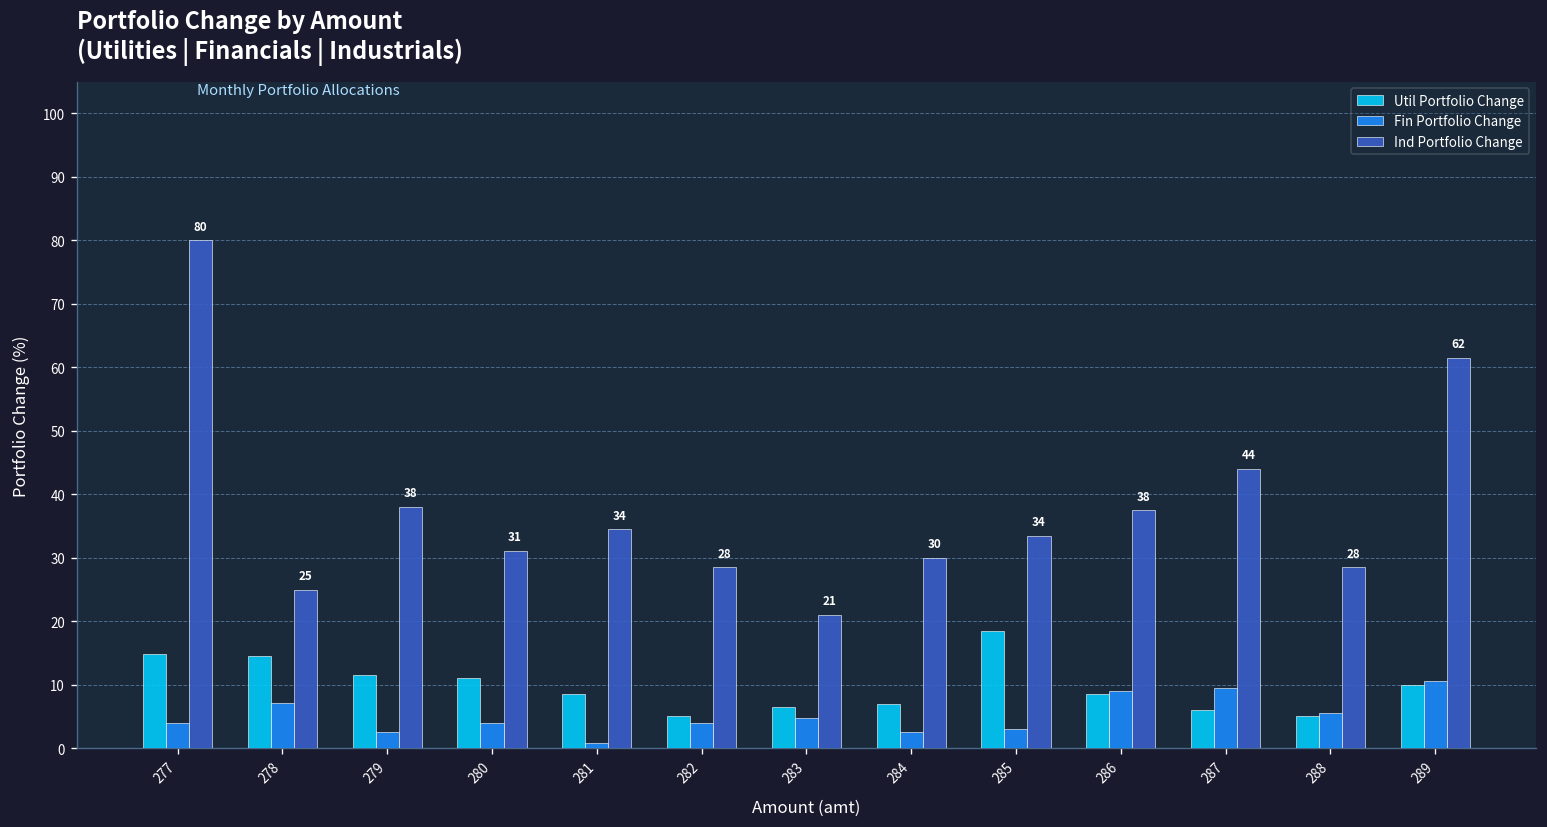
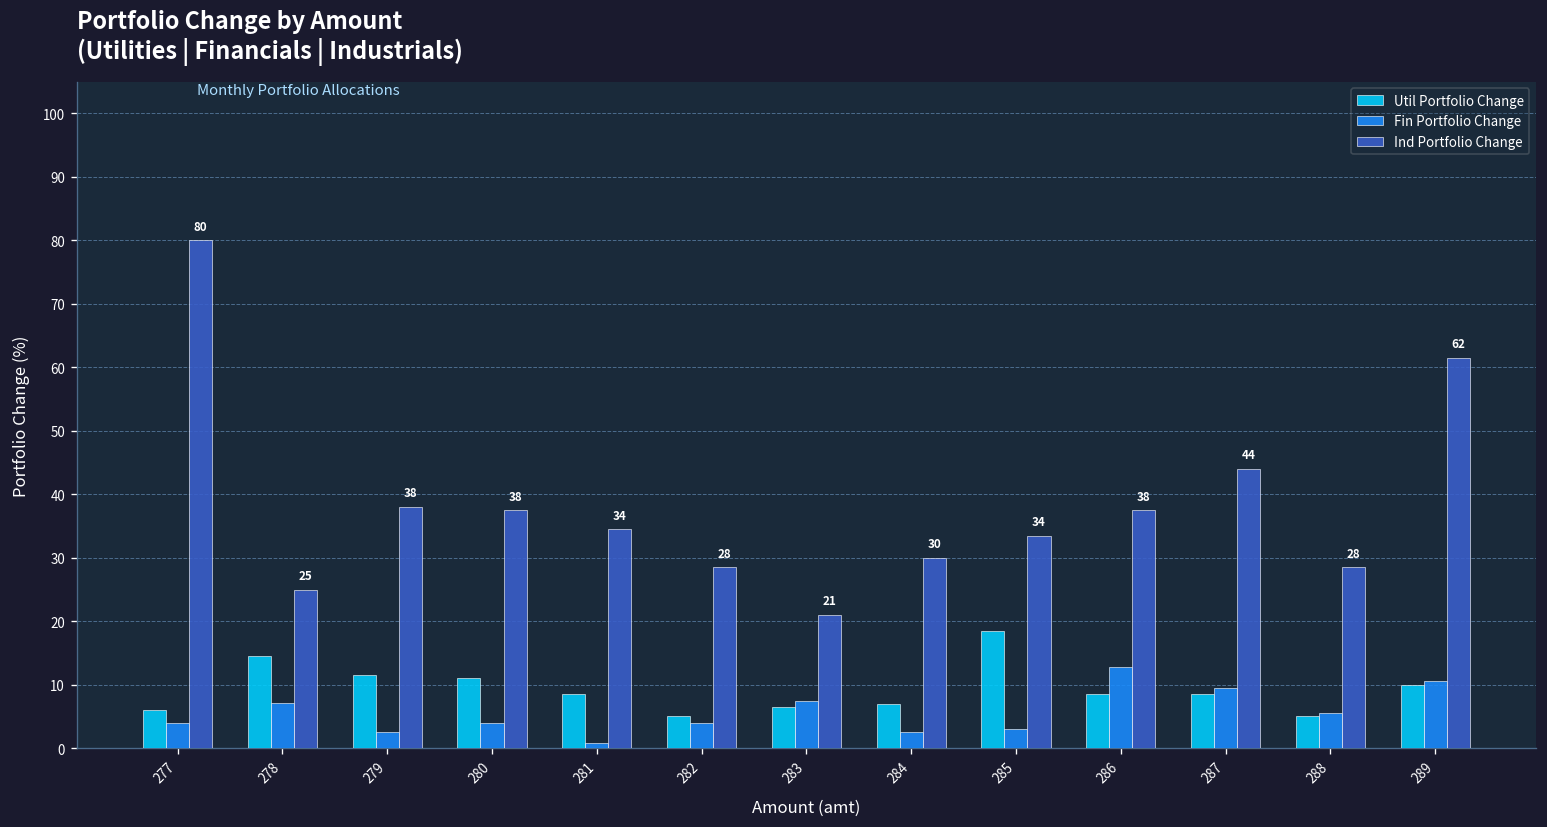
  {
    "Util Portfolio Change": {
-     "277": 15,
+     "277": 6,
      "278": 15,
      "279": 12,
      "280": 11,
      "281": 9,
      "282": 5,
      "283": 7,
      "284": 7,
      "285": 18,
      "286": 9,
-     "287": 6,
+     "287": 9,
      "288": 5,
      "289": 10
    },
    "Fin Portfolio Change": {
      "277": 4,
      "278": 7,
      "279": 3,
      "280": 4,
      "281": 1,
      "282": 4,
-     "283": 5,
+     "283": 8,
      "284": 3,
      "285": 3,
-     "286": 9,
+     "286": 13,
      "287": 10,
      "288": 6,
      "289": 11
    },
    "Ind Portfolio Change": {
      "277": 80,
      "278": 25,
      "279": 38,
-     "280": 31,
+     "280": 38,
      "281": 34,
      "282": 28,
      "283": 21,
      "284": 30,
      "285": 34,
      "286": 38,
      "287": 44,
      "288": 28,
      "289": 62
    }
  }
